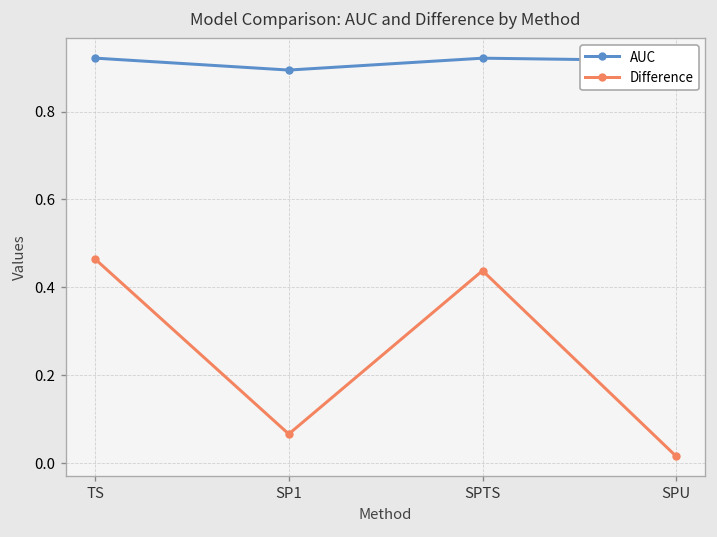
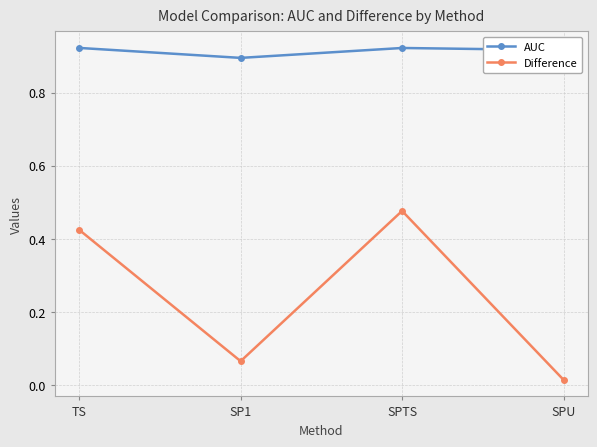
  {
    "AUC": {
      "TS": 0.92,
      "SP1": 0.89,
      "SPTS": 0.92
    },
    "Difference": {
-     "TS": 0.46,
+     "TS": 0.42,
      "SP1": 0.07,
-     "SPTS": 0.44,
+     "SPTS": 0.48,
      "SPU": 0.01
    }
  }
